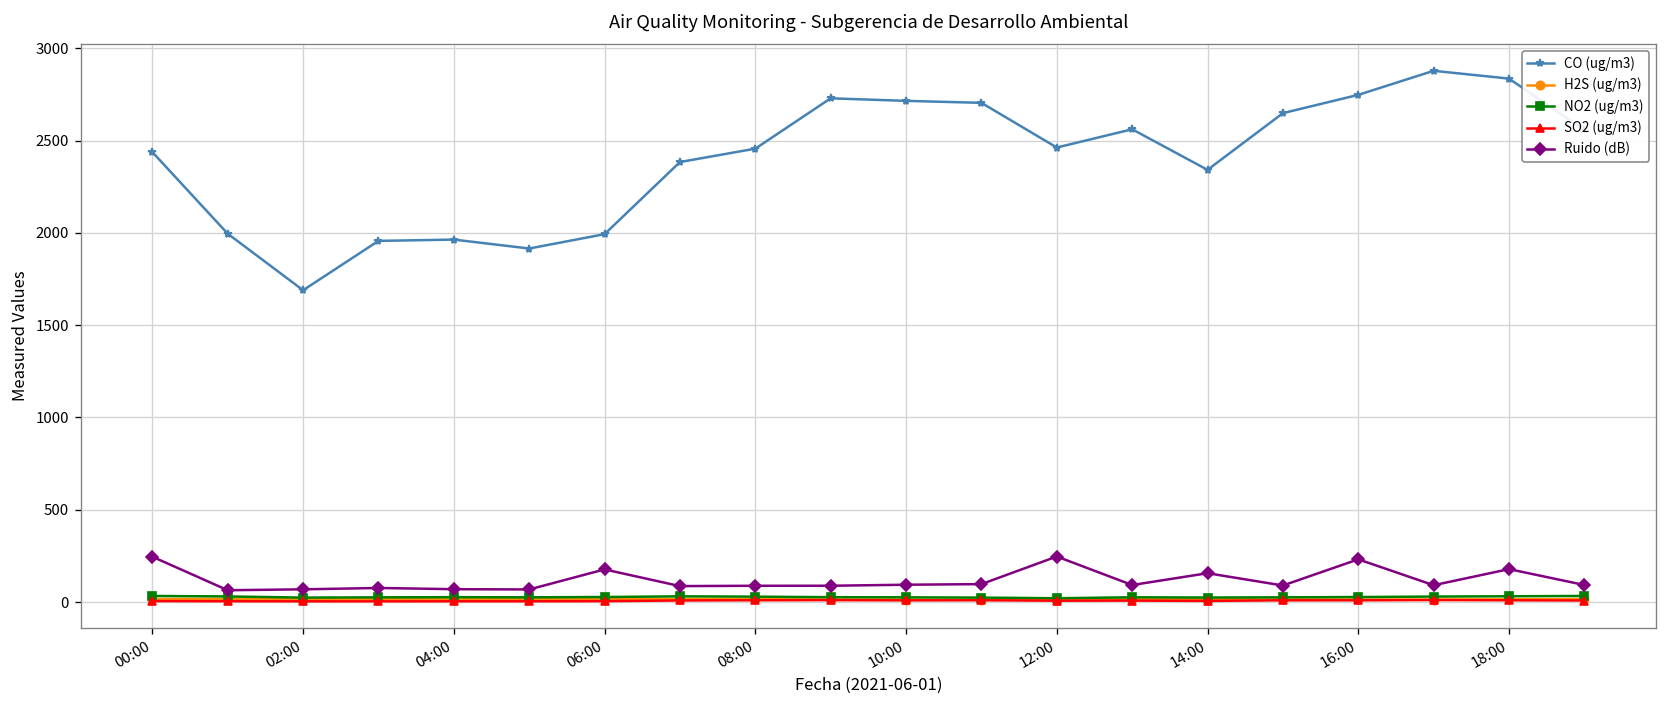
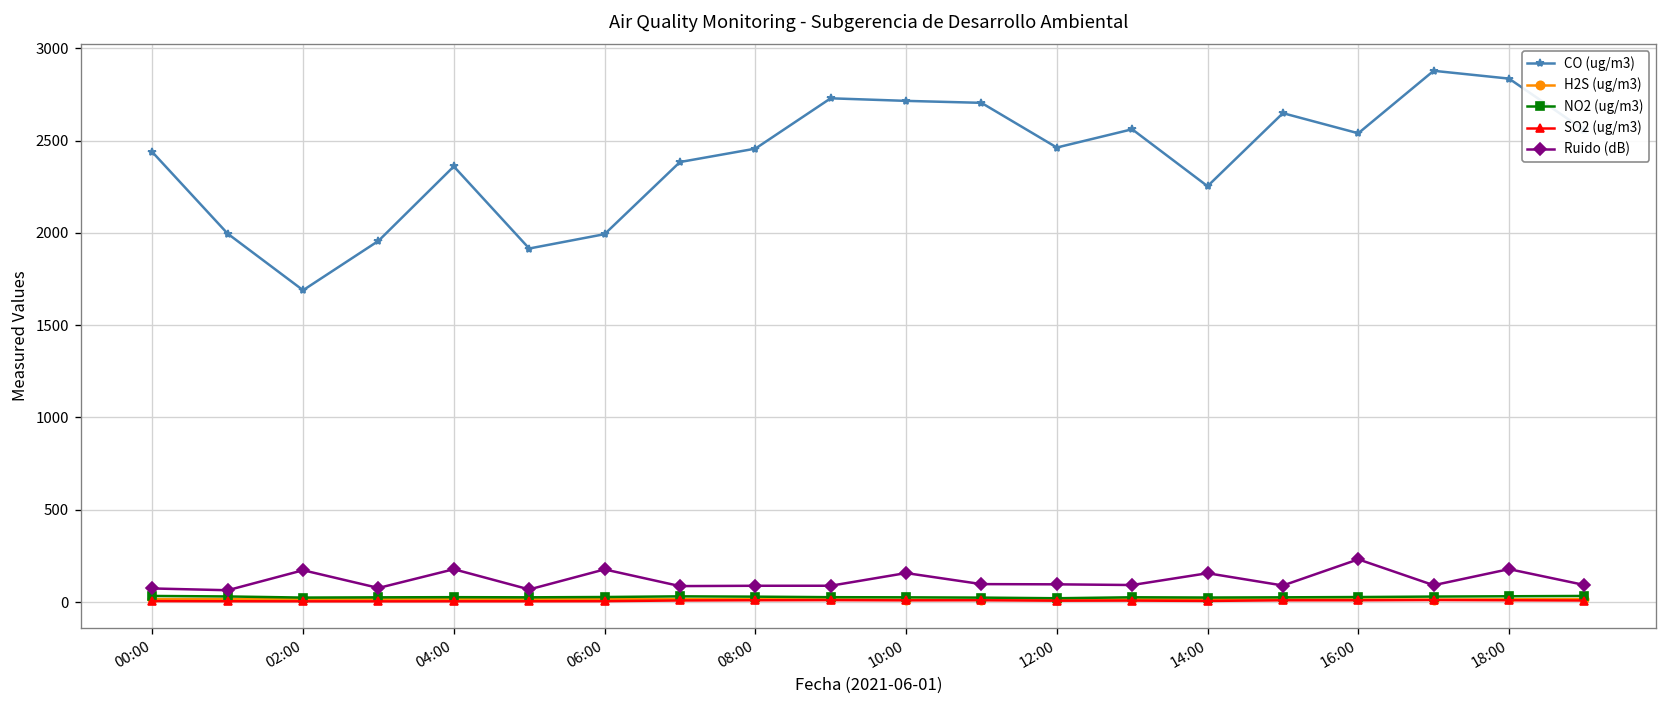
  {
    "CO (ug/m3)": {
      "00:00": 2440,
      "02:00": 1690,
-     "04:00": 1960,
+     "04:00": 2360,
      "06:00": 1990,
      "08:00": 2460,
      "10:00": 2720,
      "12:00": 2460,
-     "14:00": 2340,
-     "16:00": 2750,
+     "14:00": 2250,
+     "16:00": 2540,
      "18:00": 2840
    },
    "NO2 (ug/m3)": {
      "00:00": 30
    },
    "Ruido (dB)": {
-     "00:00": 250,
-     "02:00": 70,
-     "04:00": 70,
+     "00:00": 70,
+     "02:00": 170,
+     "04:00": 180,
      "06:00": 180,
      "08:00": 90,
-     "10:00": 90,
-     "12:00": 250,
+     "10:00": 160,
+     "12:00": 100,
      "14:00": 160,
      "16:00": 230,
      "18:00": 180
    }
  }
